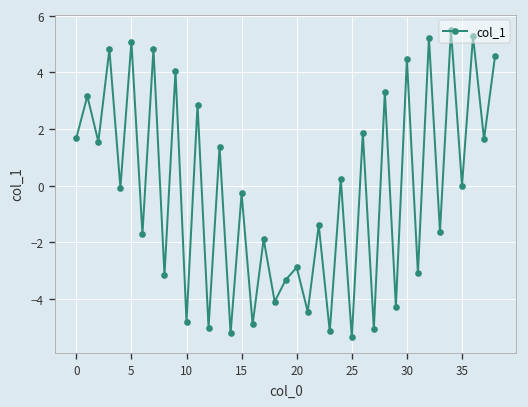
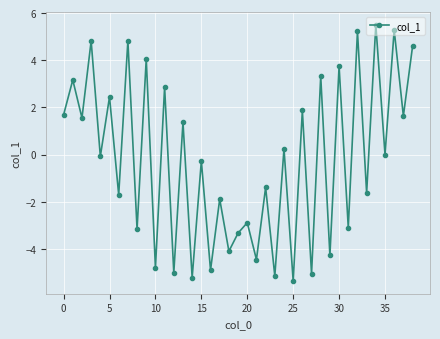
  {
    "0": 1.7,
-   "5": 5.1,
+   "5": 2.4,
    "10": -4.8,
    "15": -0.3,
    "20": -2.9,
    "25": -5.4,
-   "30": 4.5,
+   "30": 3.7,
    "35": 0.0
  }
